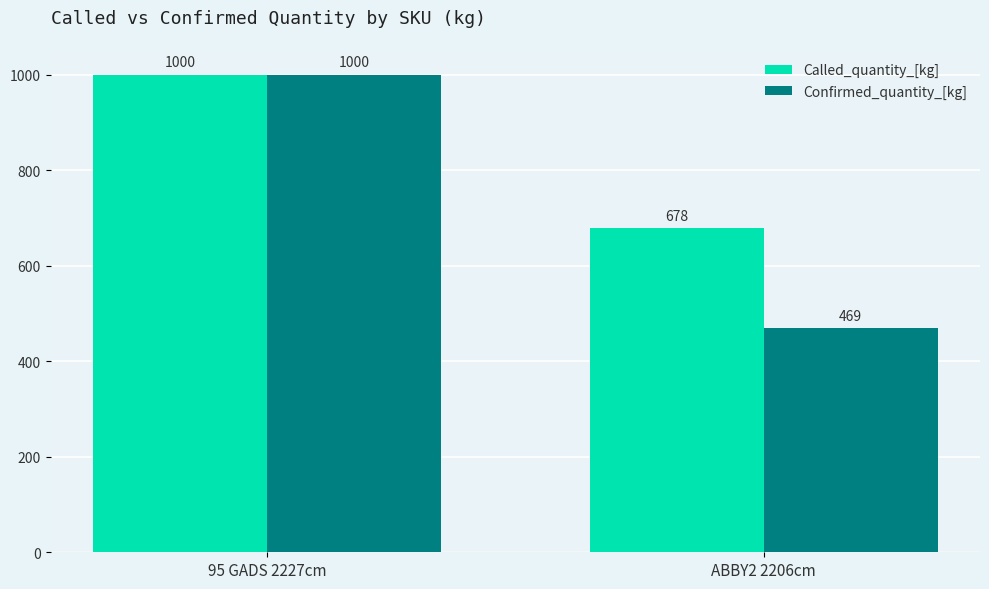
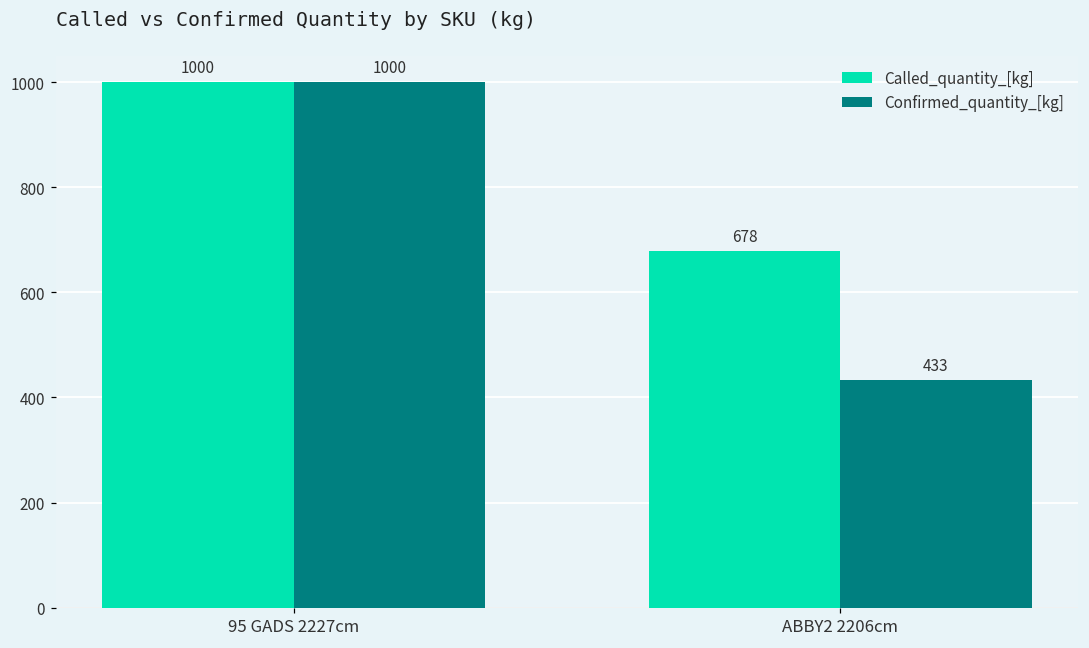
  {
    "Called_quantity_[kg]": {
      "95 GADS 2227cm": 1000,
      "ABBY2 2206cm": 678
    },
    "Confirmed_quantity_[kg]": {
      "95 GADS 2227cm": 1000,
-     "ABBY2 2206cm": 469
+     "ABBY2 2206cm": 433
    }
  }
